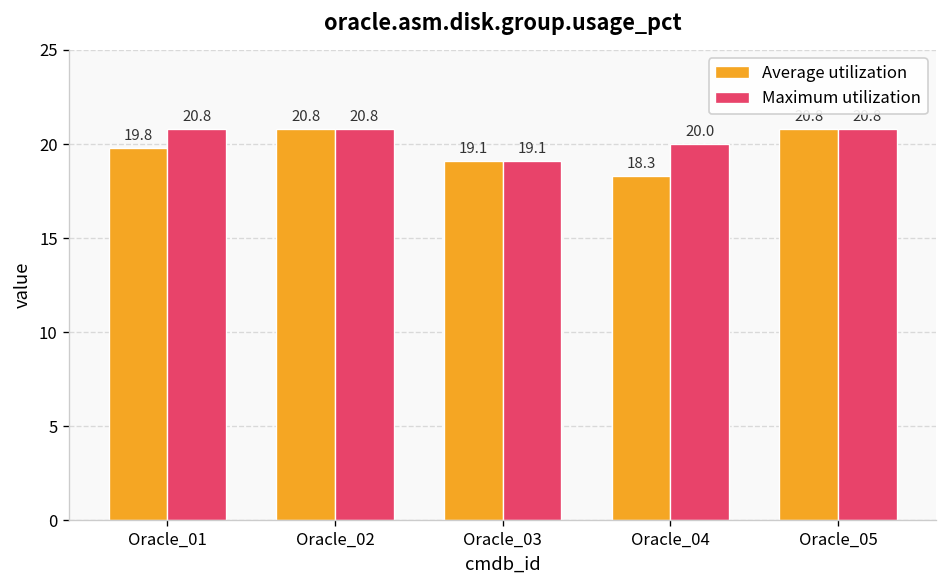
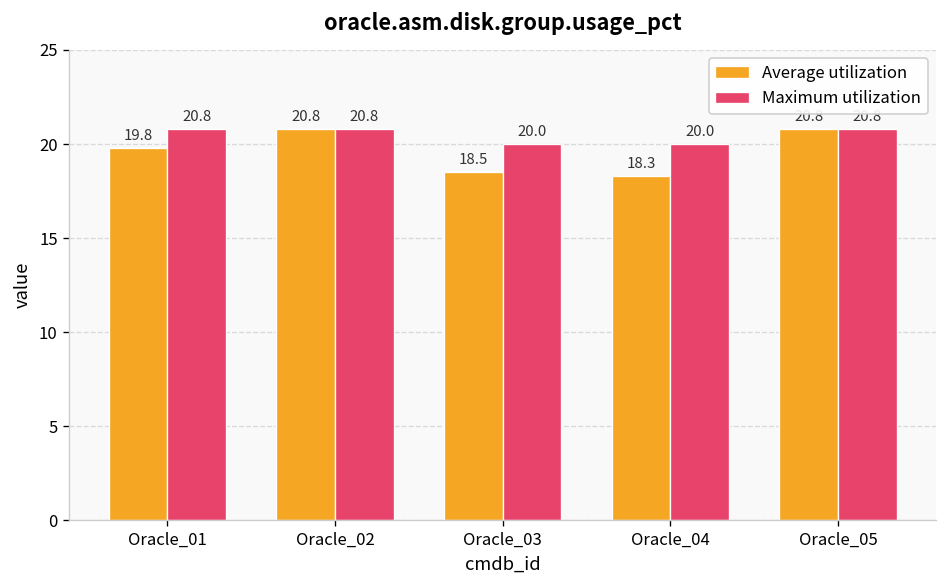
  {
    "Average utilization": {
      "Oracle_01": 19.8,
      "Oracle_02": 20.8,
-     "Oracle_03": 19.1,
+     "Oracle_03": 18.5,
      "Oracle_04": 18.3
    },
    "Maximum utilization": {
      "Oracle_01": 20.8,
      "Oracle_02": 20.8,
-     "Oracle_03": 19.1,
+     "Oracle_03": 20.0,
      "Oracle_04": 20.0
    }
  }
